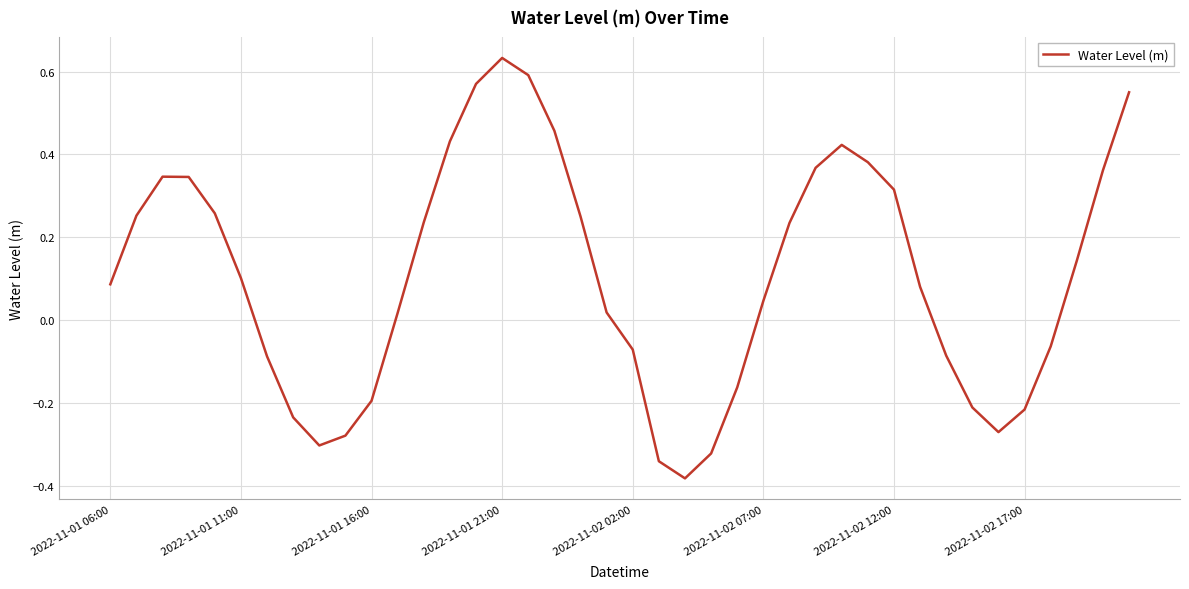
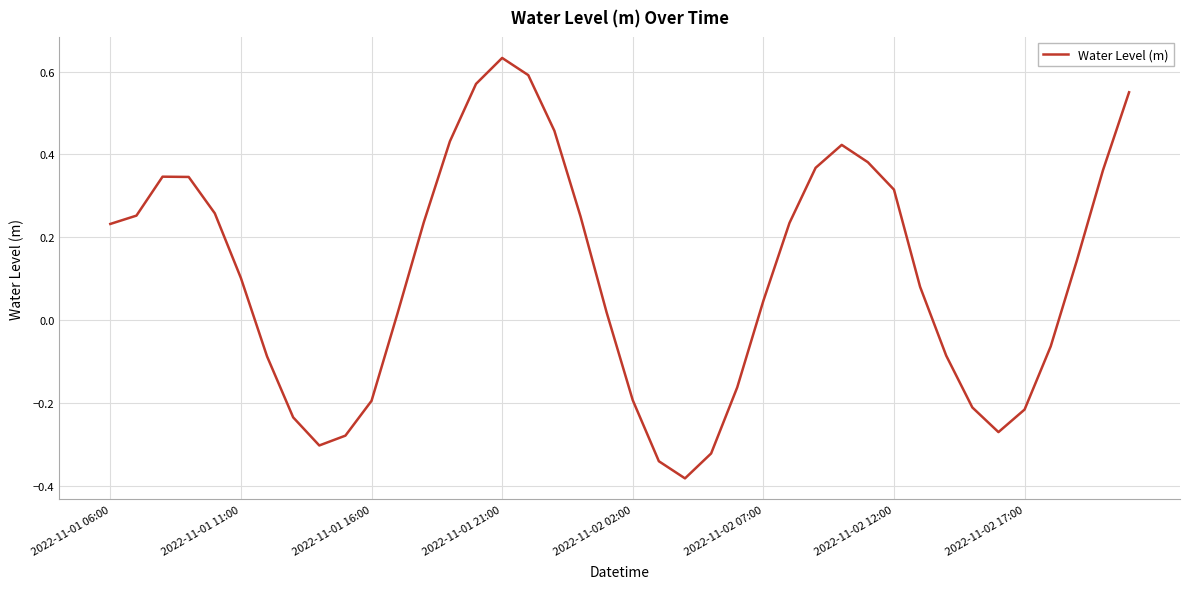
  {
-   "2022-11-01 06:00": 0.09,
+   "2022-11-01 06:00": 0.23,
    "2022-11-01 11:00": 0.10,
    "2022-11-01 16:00": -0.20,
    "2022-11-01 21:00": 0.63,
-   "2022-11-02 02:00": -0.07,
+   "2022-11-02 02:00": -0.19,
    "2022-11-02 07:00": 0.05,
    "2022-11-02 12:00": 0.31,
    "2022-11-02 17:00": -0.22
  }
